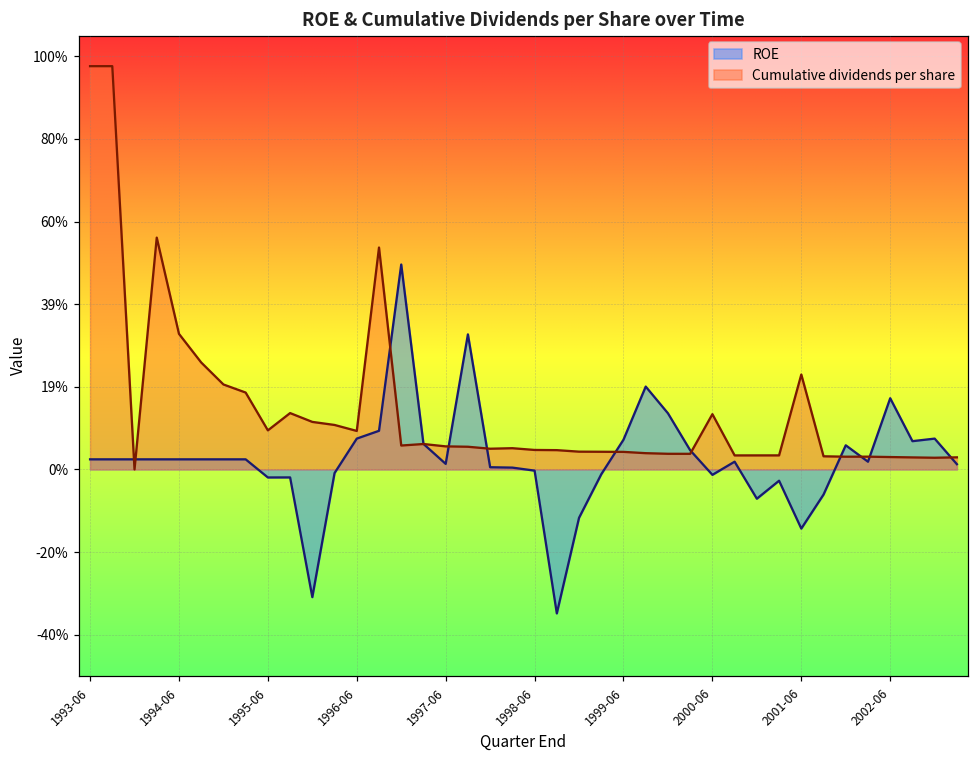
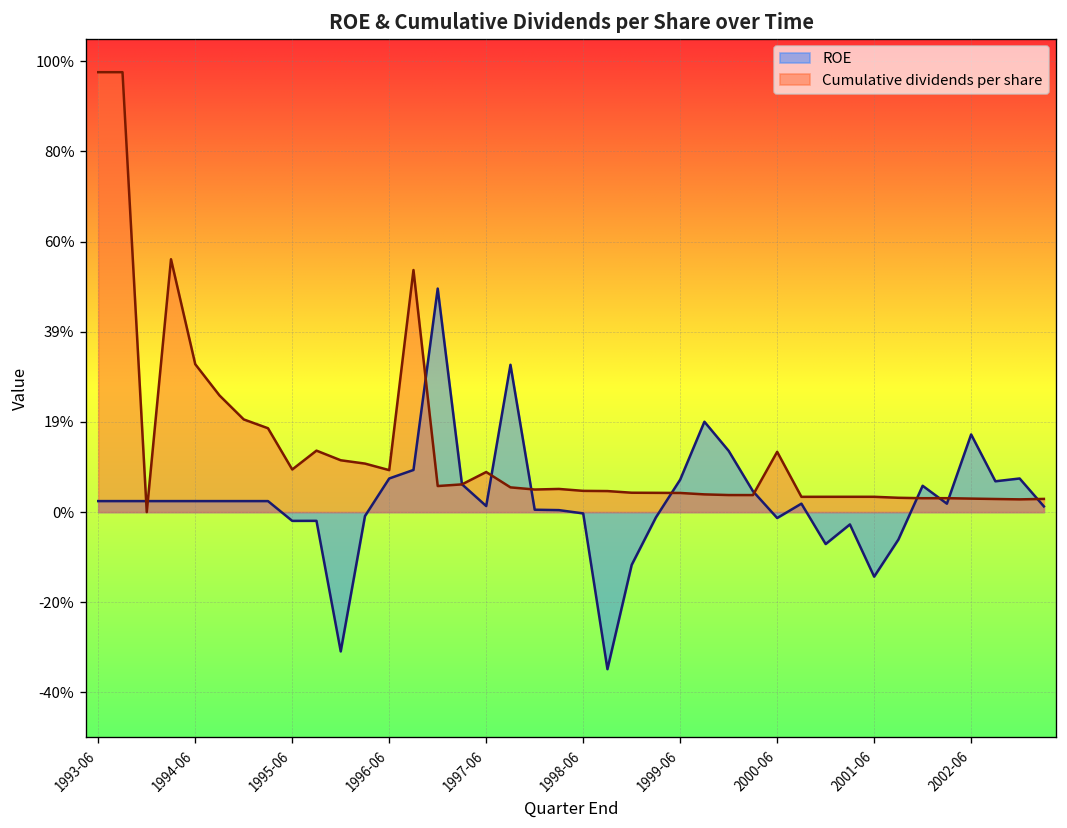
  {
    "Cumulative dividends per share": {
      "1993-06": "98%",
      "1994-06": "33%",
      "1995-06": "9%",
      "1996-06": "9%",
-     "1997-06": "6%",
+     "1997-06": "9%",
      "1998-06": "5%",
      "1999-06": "4%",
      "2000-06": "13%",
-     "2001-06": "23%",
+     "2001-06": "3%",
      "2002-06": "3%"
    }
  }
